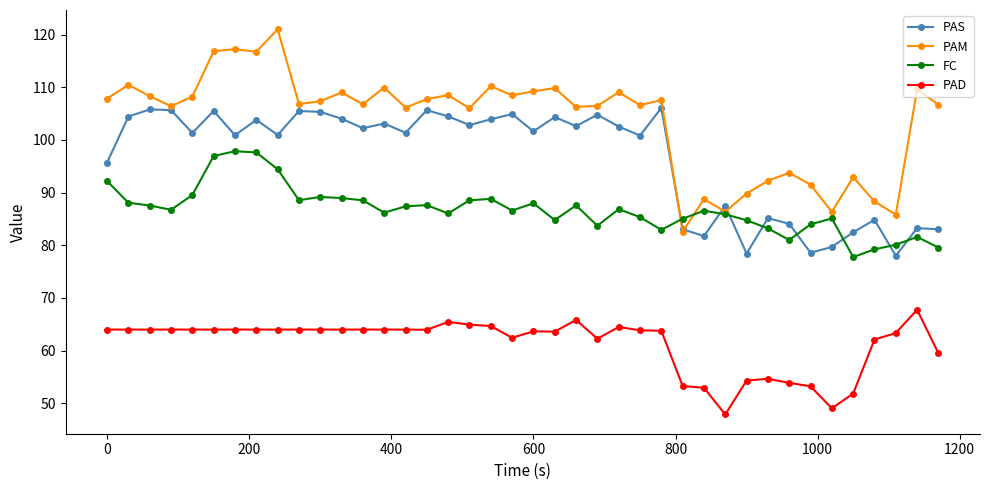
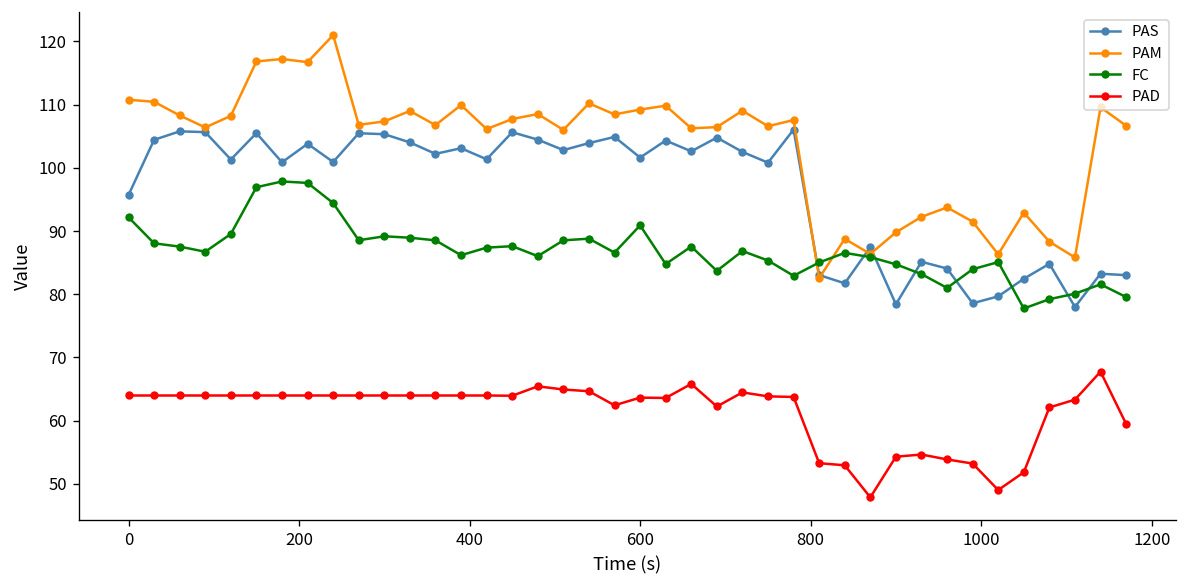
  {
    "PAS": {
      "0": 96,
      "600": 102
    },
    "PAM": {
-     "0": 108,
+     "0": 111,
      "600": 109
    },
    "FC": {
      "0": 92,
-     "600": 88
+     "600": 91
    },
    "PAD": {
      "0": 64,
      "600": 64
    }
  }
